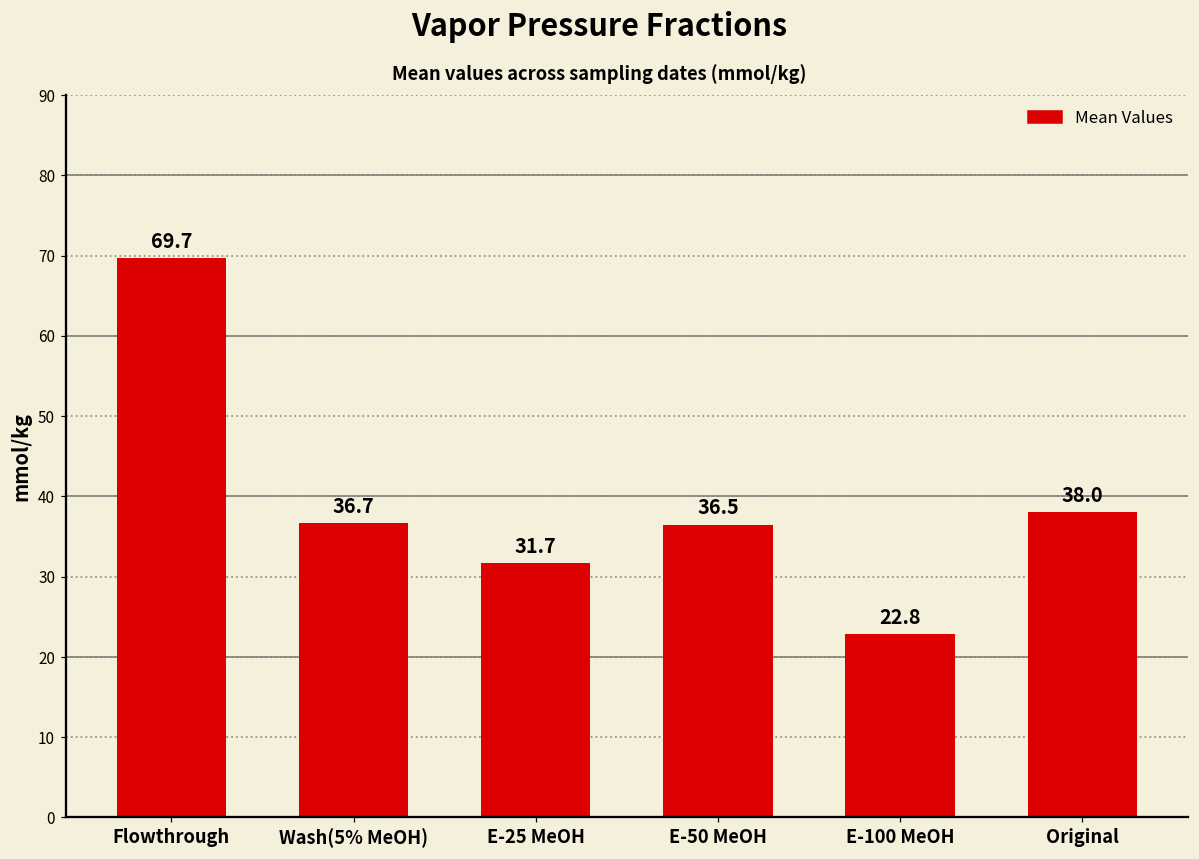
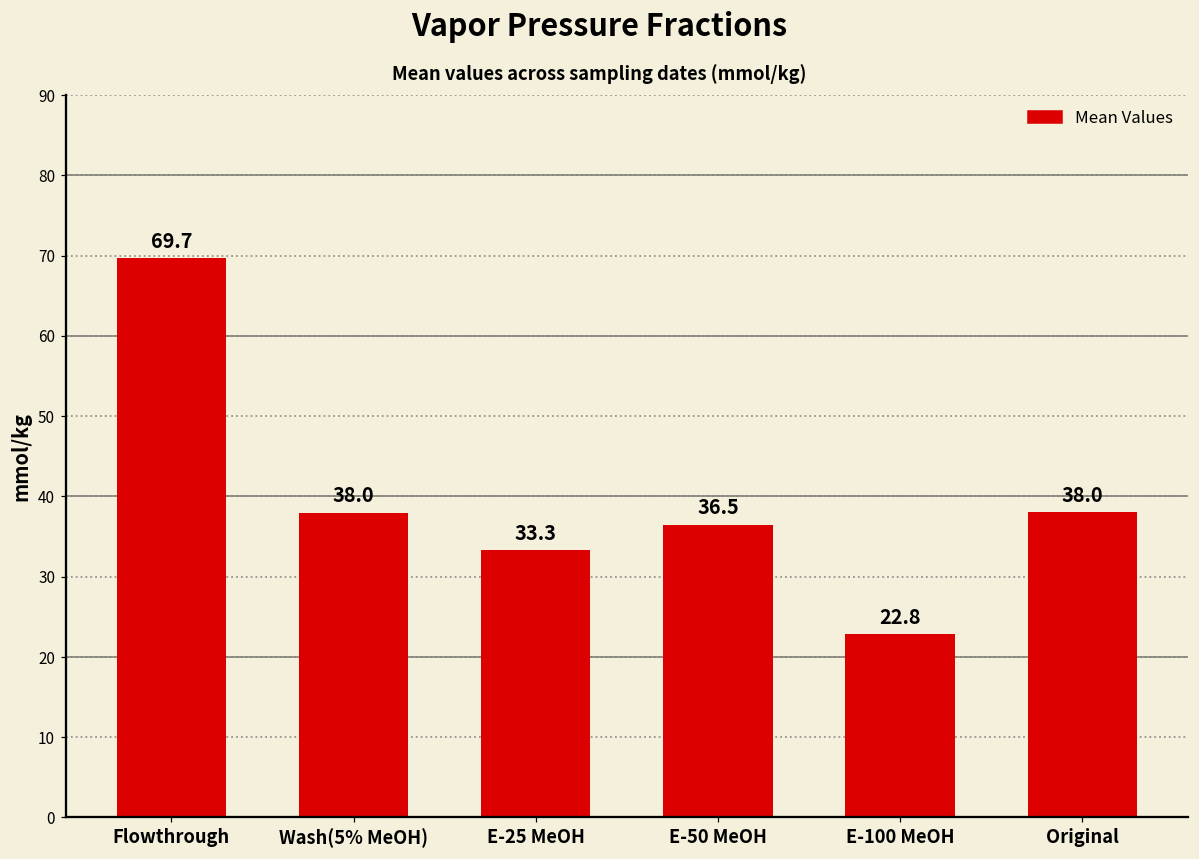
  {
    "Flowthrough": 69.7,
-   "Wash(5% MeOH)": 36.7,
-   "E-25 MeOH": 31.7,
+   "Wash(5% MeOH)": 38.0,
+   "E-25 MeOH": 33.3,
    "E-50 MeOH": 36.5,
    "E-100 MeOH": 22.8,
    "Original": 38.0
  }
